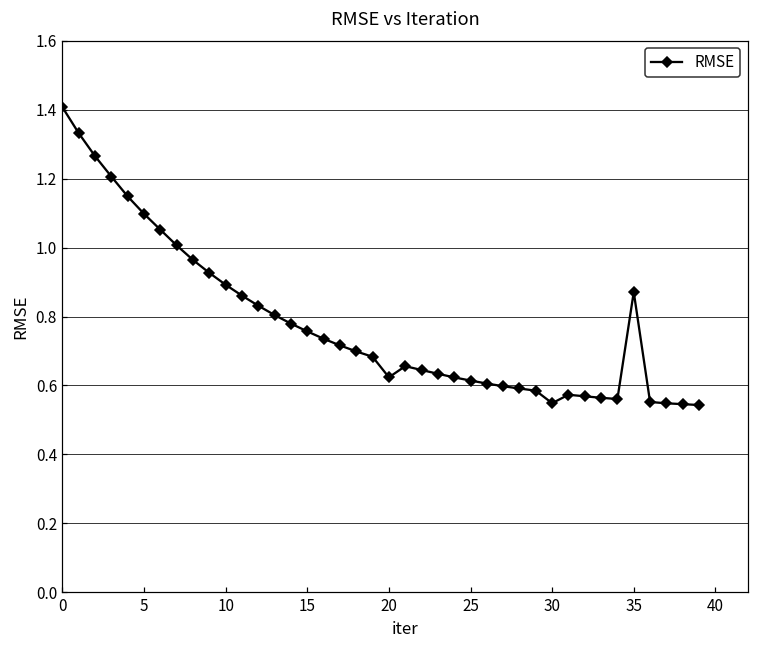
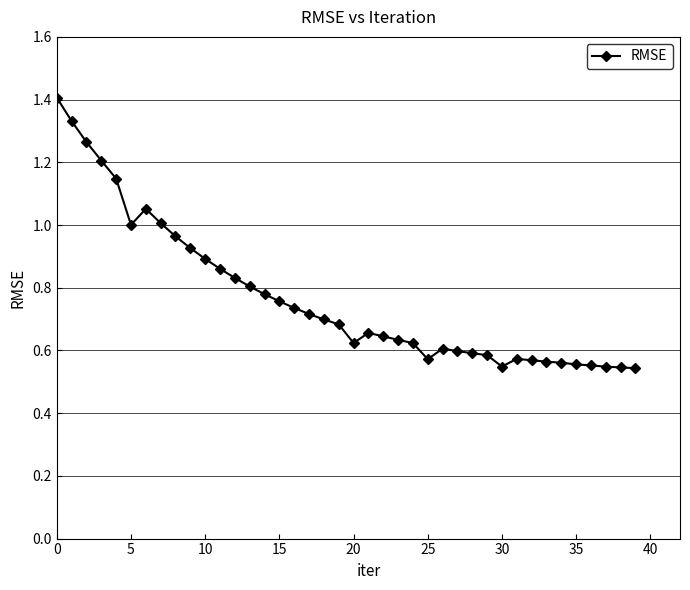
  {
    "0": 1.41,
-   "5": 1.10,
+   "5": 1.00,
    "10": 0.89,
    "15": 0.76,
    "20": 0.62,
-   "25": 0.61,
+   "25": 0.57,
    "30": 0.55,
-   "35": 0.87
+   "35": 0.56
  }
